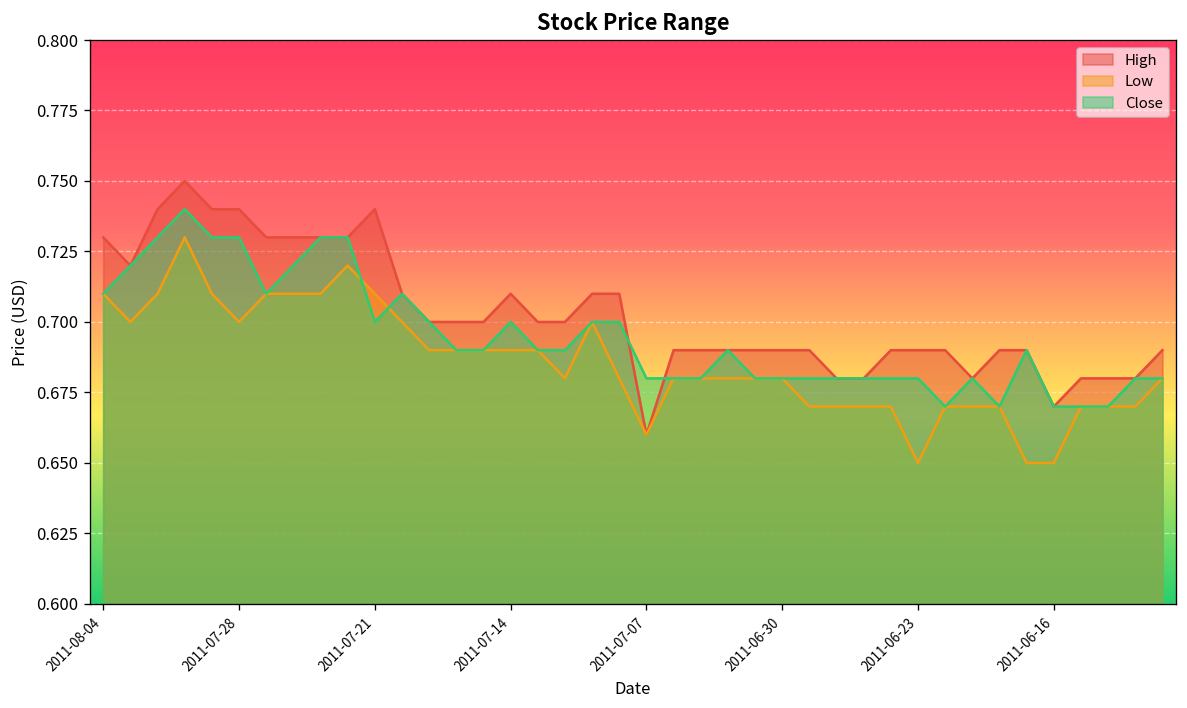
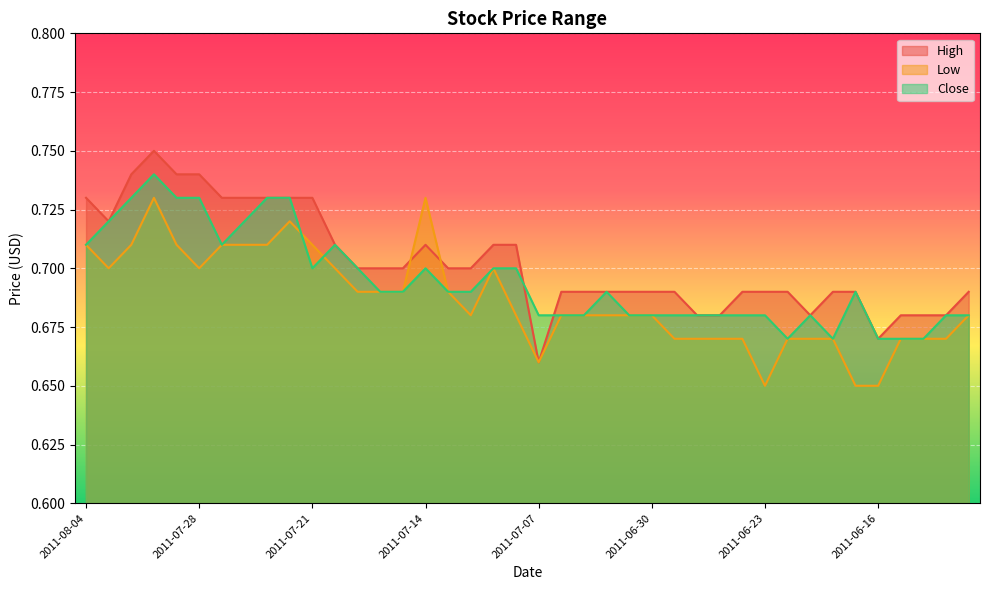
  {
    "High": {
      "2011-08-04": 0.73,
      "2011-07-28": 0.74,
-     "2011-07-21": 0.74,
+     "2011-07-21": 0.73,
      "2011-07-14": 0.71,
      "2011-06-30": 0.69,
      "2011-06-23": 0.69
    },
    "Low": {
      "2011-07-28": 0.70,
      "2011-07-21": 0.71,
-     "2011-07-14": 0.69,
+     "2011-07-14": 0.73,
      "2011-06-23": 0.65,
      "2011-06-16": 0.65
    },
    "Close": {
      "2011-07-28": 0.73,
      "2011-07-21": 0.70,
      "2011-07-14": 0.70,
      "2011-07-07": 0.68,
      "2011-06-23": 0.68
    }
  }
